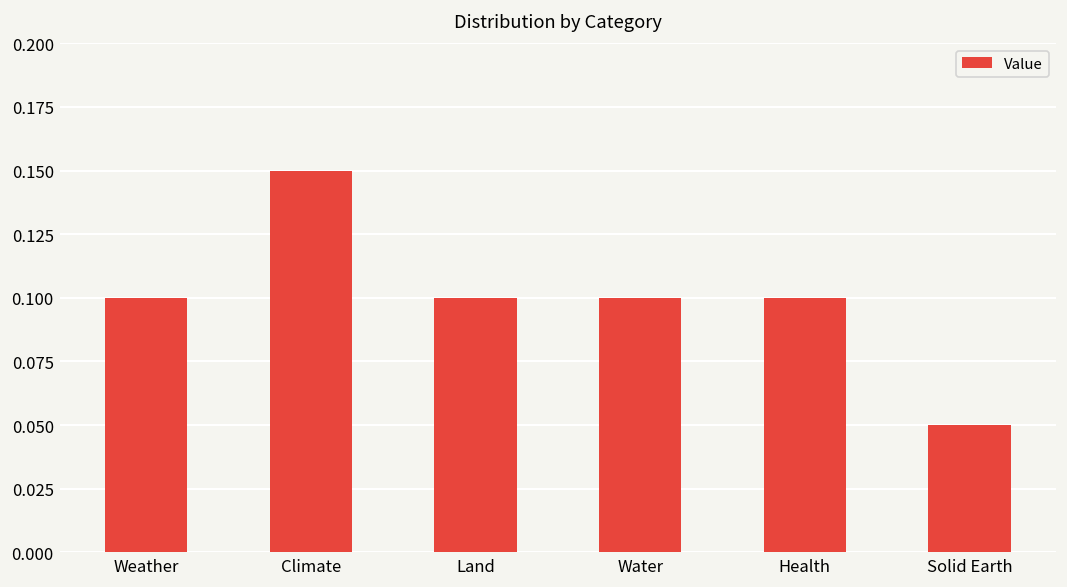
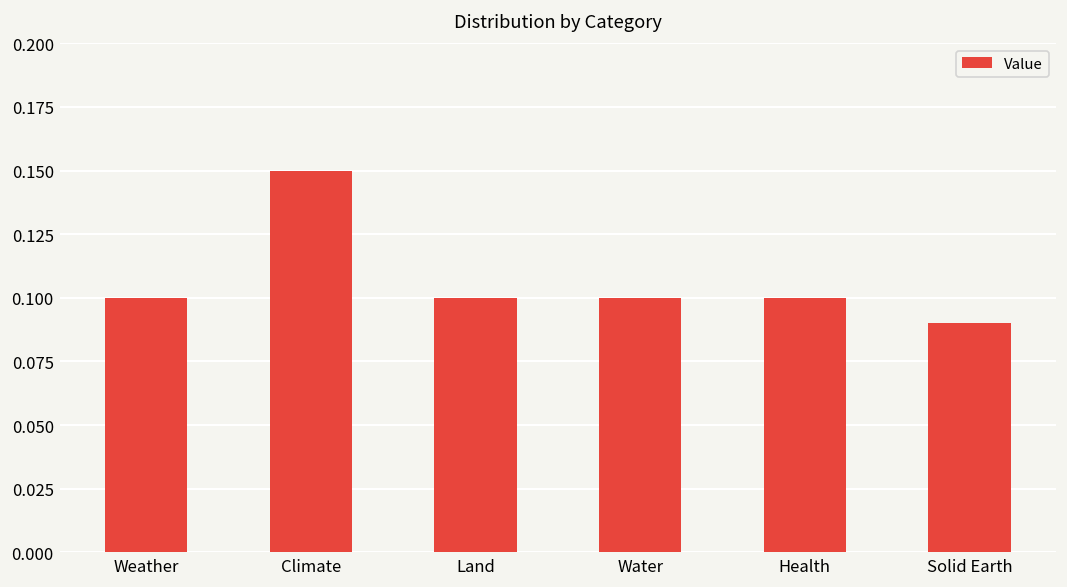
  {
    "Weather": 0.10,
    "Climate": 0.15,
    "Land": 0.10,
    "Water": 0.10,
    "Health": 0.10,
-   "Solid Earth": 0.05
+   "Solid Earth": 0.09
  }
